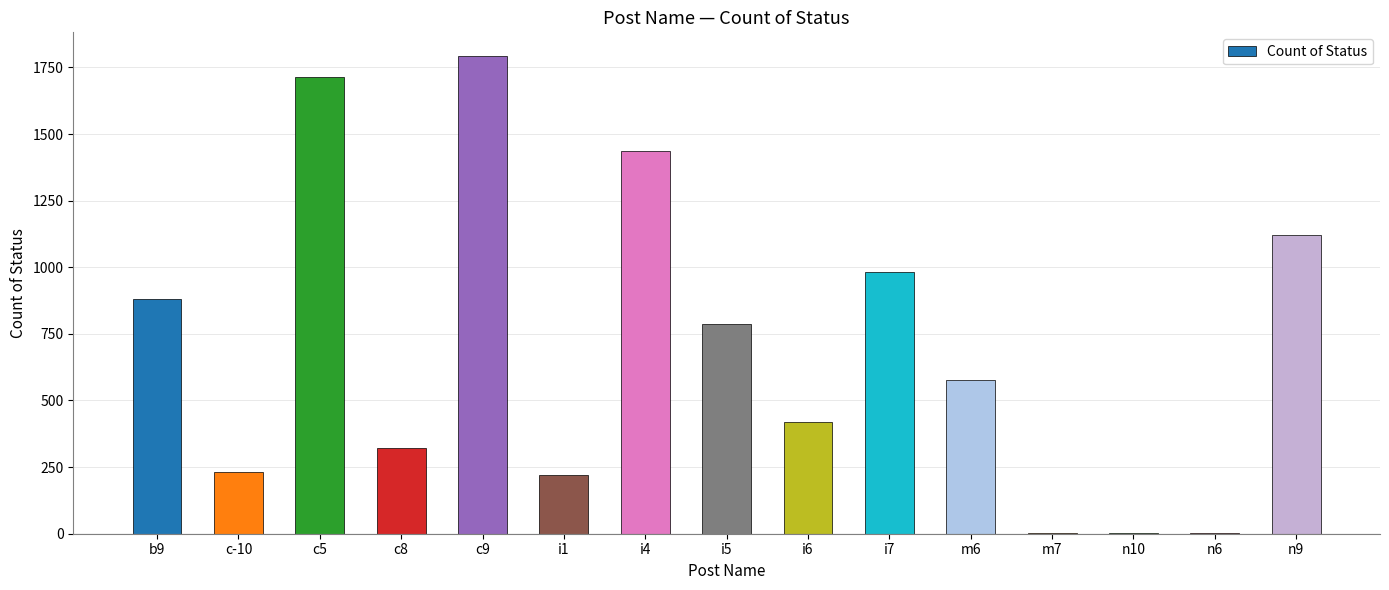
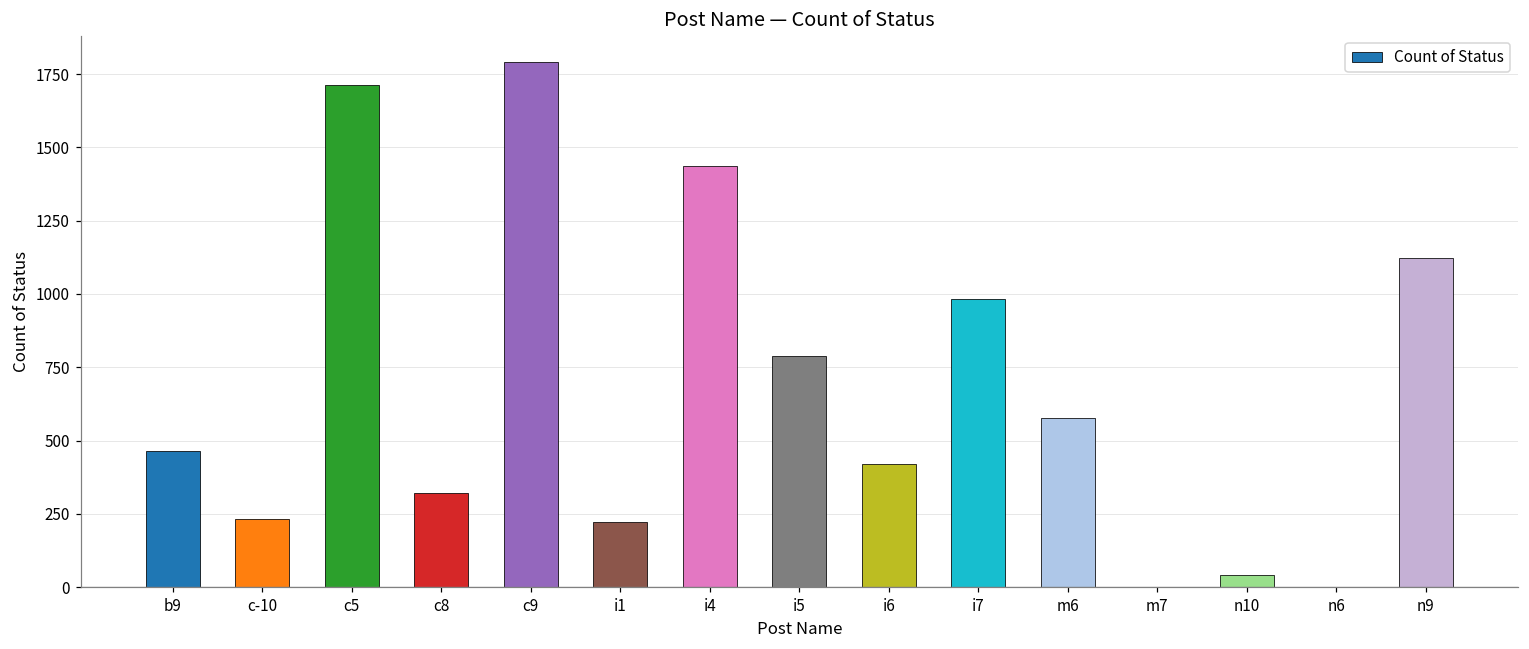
  {
-   "b9": 880,
+   "b9": 460,
    "c-10": 230,
    "c5": 1710,
    "c8": 320,
    "c9": 1790,
    "i1": 220,
    "i4": 1440,
    "i5": 790,
    "i6": 420,
    "i7": 980,
    "m6": 580,
-   "n10": 0,
+   "n10": 40,
    "n9": 1120
  }
